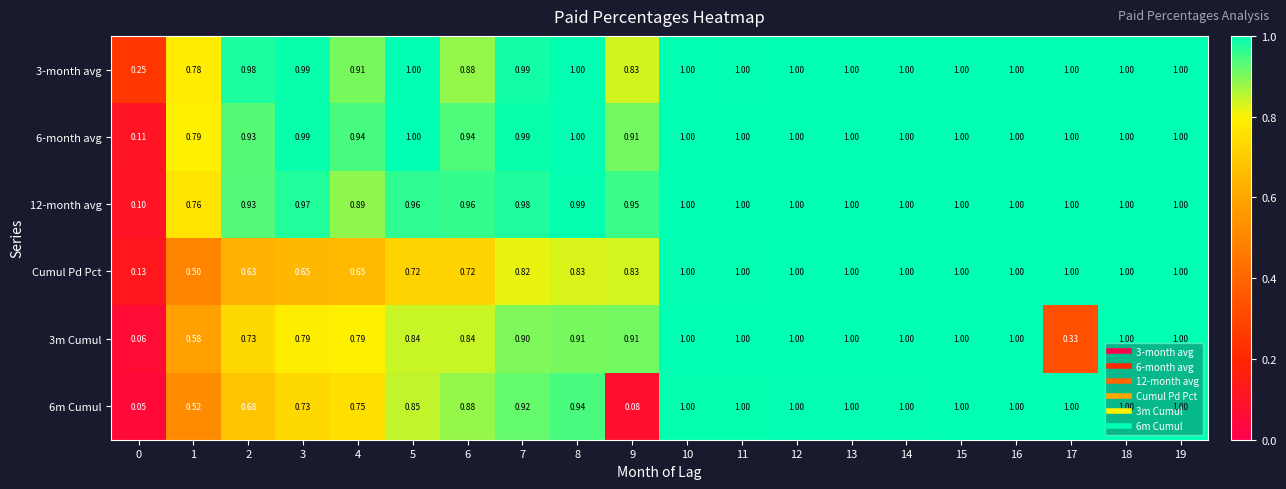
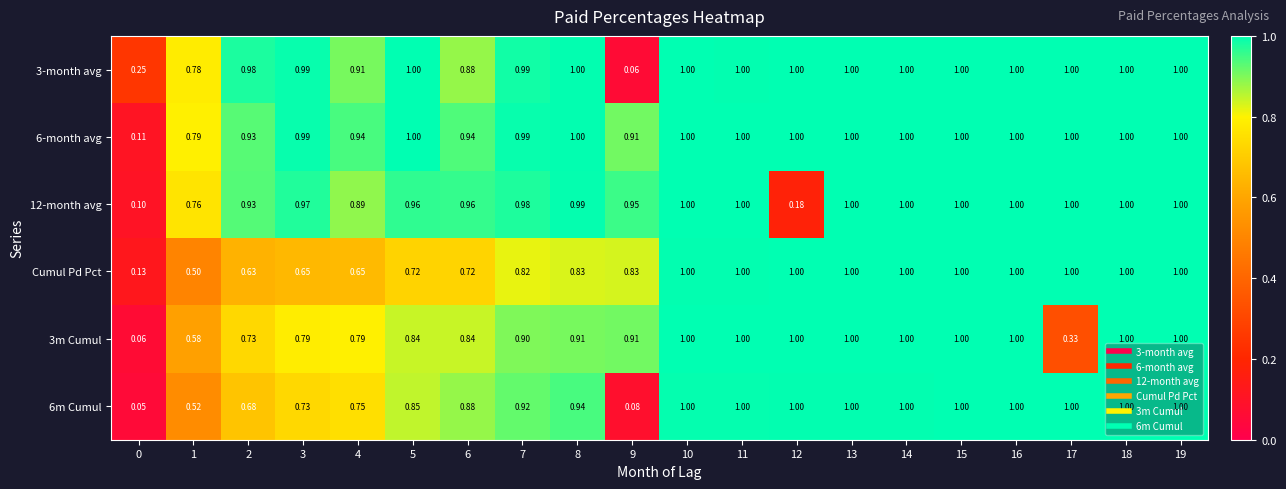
  {
    "3-month avg": {
      "0": 0.25,
      "1": 0.78,
      "2": 0.98,
      "3": 0.99,
      "4": 0.91,
      "5": 1.00,
      "6": 0.88,
      "7": 0.99,
      "8": 1.00,
-     "9": 0.83,
+     "9": 0.06,
      "10": 1.00,
      "11": 1.00,
      "12": 1.00,
      "13": 1.00,
      "14": 1.00,
      "15": 1.00,
      "16": 1.00,
      "17": 1.00,
      "18": 1.00,
      "19": 1.00
    },
    "6-month avg": {
      "0": 0.11,
      "1": 0.79,
      "2": 0.93,
      "3": 0.99,
      "4": 0.94,
      "5": 1.00,
      "6": 0.94,
      "7": 0.99,
      "8": 1.00,
      "9": 0.91,
      "10": 1.00,
      "11": 1.00,
      "12": 1.00,
      "13": 1.00,
      "14": 1.00,
      "15": 1.00,
      "16": 1.00,
      "17": 1.00,
      "18": 1.00,
      "19": 1.00
    },
    "12-month avg": {
      "0": 0.10,
      "1": 0.76,
      "2": 0.93,
      "3": 0.97,
      "4": 0.89,
      "5": 0.96,
      "6": 0.96,
      "7": 0.98,
      "8": 0.99,
      "9": 0.95,
      "10": 1.00,
      "11": 1.00,
-     "12": 1.00,
+     "12": 0.18,
      "13": 1.00,
      "14": 1.00,
      "15": 1.00,
      "16": 1.00,
      "17": 1.00,
      "18": 1.00,
      "19": 1.00
    },
    "Cumul Pd Pct": {
      "0": 0.13,
      "1": 0.50,
      "2": 0.63,
      "3": 0.65,
      "4": 0.65,
      "5": 0.72,
      "6": 0.72,
      "7": 0.82,
      "8": 0.83,
      "9": 0.83,
      "10": 1.00,
      "11": 1.00,
      "12": 1.00,
      "13": 1.00,
      "14": 1.00,
      "15": 1.00,
      "16": 1.00,
      "17": 1.00,
      "18": 1.00,
      "19": 1.00
    },
    "3m Cumul": {
      "0": 0.06,
      "1": 0.58,
      "2": 0.73,
      "3": 0.79,
      "4": 0.79,
      "5": 0.84,
      "6": 0.84,
      "7": 0.90,
      "8": 0.91,
      "9": 0.91,
      "10": 1.00,
      "11": 1.00,
      "12": 1.00,
      "13": 1.00,
      "14": 1.00,
      "15": 1.00,
      "16": 1.00,
      "17": 0.33
    },
    "6m Cumul": {
      "0": 0.05,
      "1": 0.52,
      "2": 0.68,
      "3": 0.73,
      "4": 0.75,
      "5": 0.85,
      "6": 0.88,
      "7": 0.92,
      "8": 0.94,
      "9": 0.08,
      "10": 1.00,
      "11": 1.00,
      "12": 1.00,
      "13": 1.00,
      "14": 1.00,
      "15": 1.00,
      "16": 1.00,
      "17": 1.00
    }
  }
